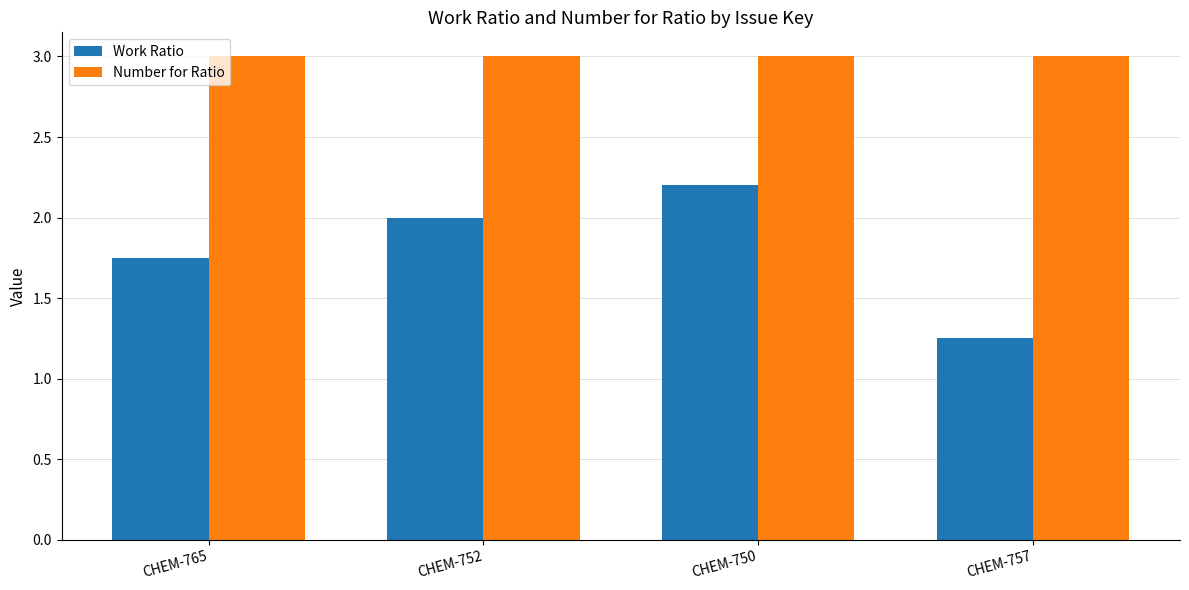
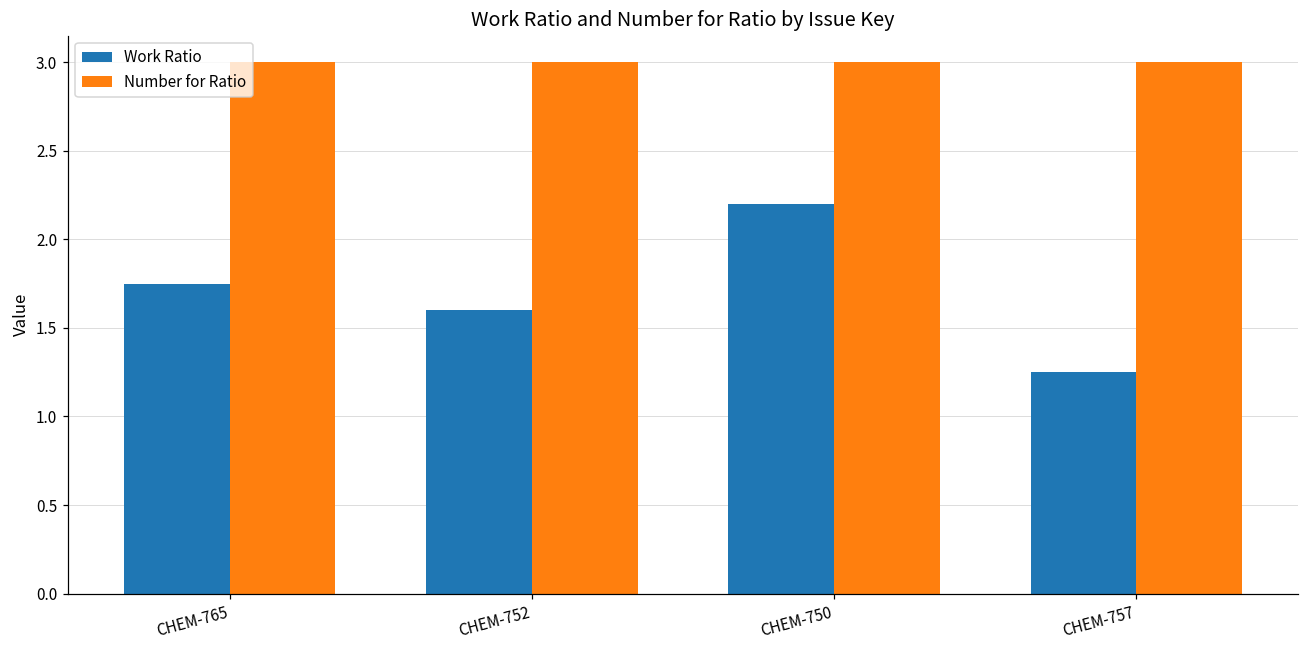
  {
    "Work Ratio": {
      "CHEM-765": 1.75,
-     "CHEM-752": 2.0,
+     "CHEM-752": 1.6,
      "CHEM-750": 2.2,
      "CHEM-757": 1.25
    },
    "Number for Ratio": {
      "CHEM-765": 3.0,
      "CHEM-752": 3.0,
      "CHEM-750": 3.0,
      "CHEM-757": 3.0
    }
  }
